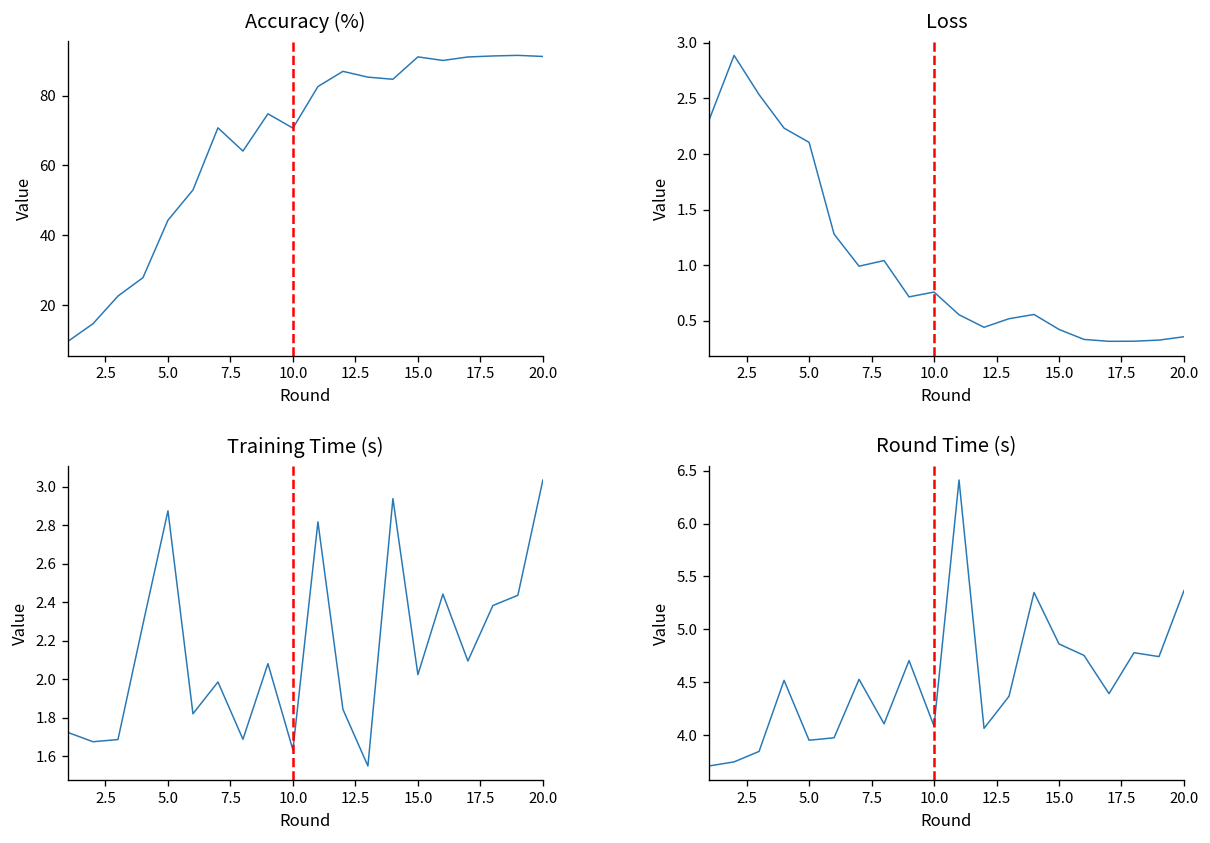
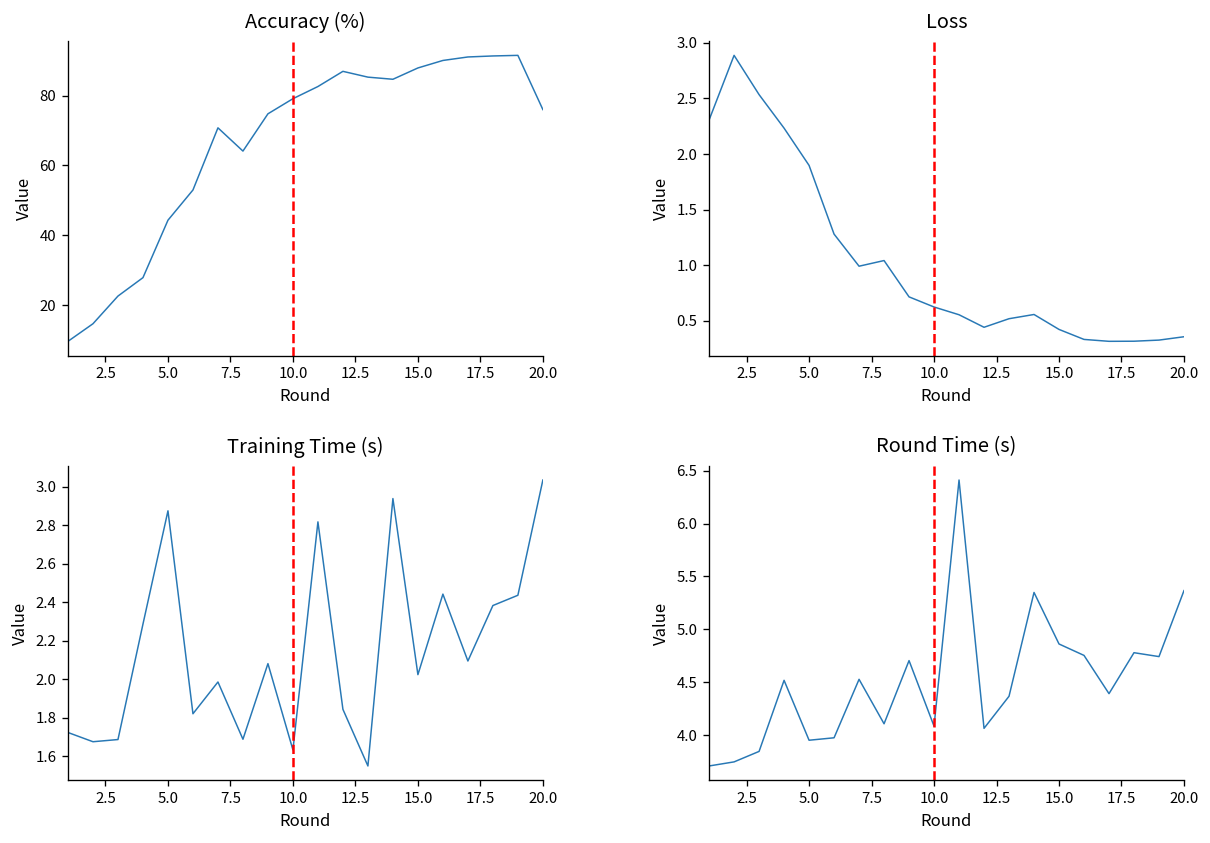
  {
    "Accuracy (%)": {
      "5.0": 44,
-     "10.0": 71,
-     "15.0": 91,
-     "20.0": 91
+     "10.0": 79,
+     "15.0": 88,
+     "20.0": 76
    },
    "Loss": {
-     "5.0": 2.1,
-     "10.0": 0.8,
+     "5.0": 1.9,
+     "10.0": 0.6,
      "15.0": 0.4,
      "20.0": 0.4
    },
    "Training Time (s)": {
      "5.0": 2.87,
      "10.0": 1.63,
      "15.0": 2.02,
      "20.0": 3.03
    },
    "Round Time (s)": {
      "5.0": 4.0,
      "10.0": 4.1,
      "15.0": 4.9,
      "20.0": 5.4
    }
  }
